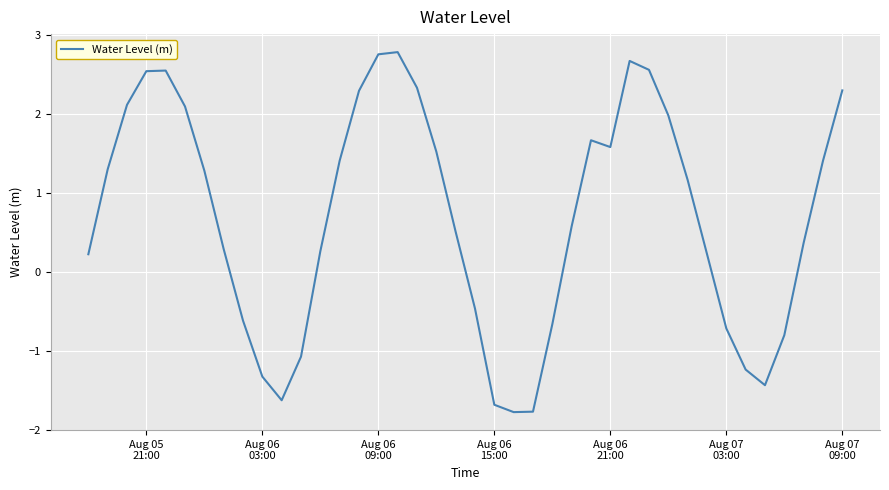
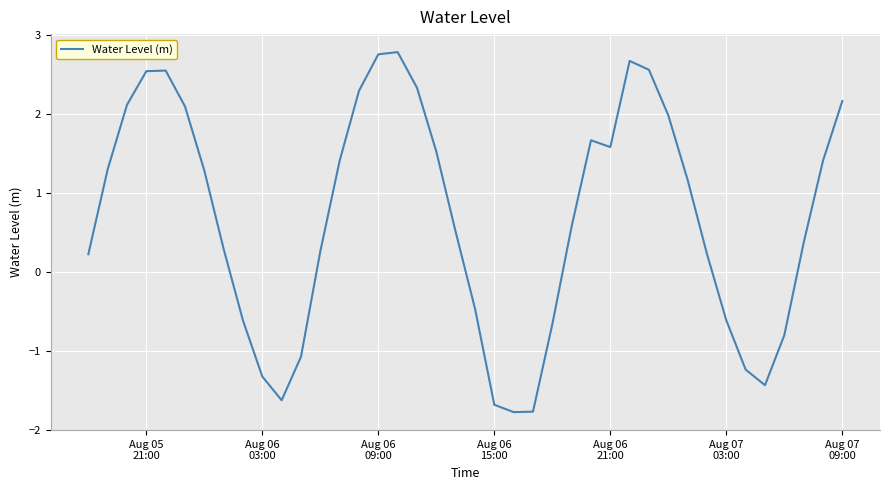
  {
    "Aug 05 21:00": 2.5,
    "Aug 06 03:00": -1.3,
    "Aug 06 09:00": 2.8,
    "Aug 06 15:00": -1.7,
    "Aug 06 21:00": 1.6,
-   "Aug 07 03:00": -0.7,
-   "Aug 07 09:00": 2.3
+   "Aug 07 03:00": -0.6,
+   "Aug 07 09:00": 2.2
  }
